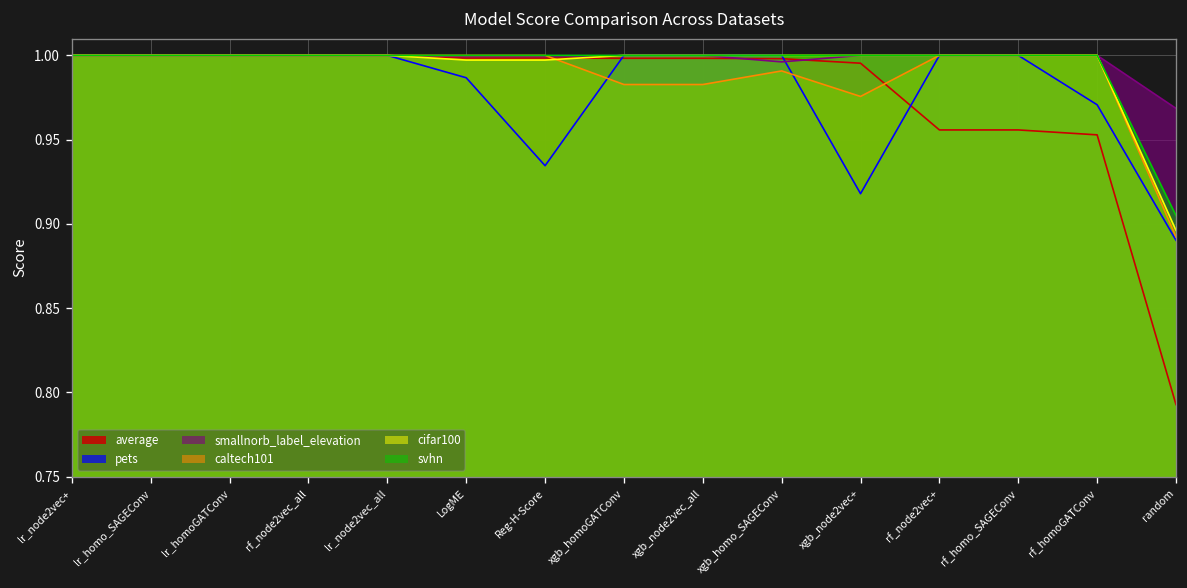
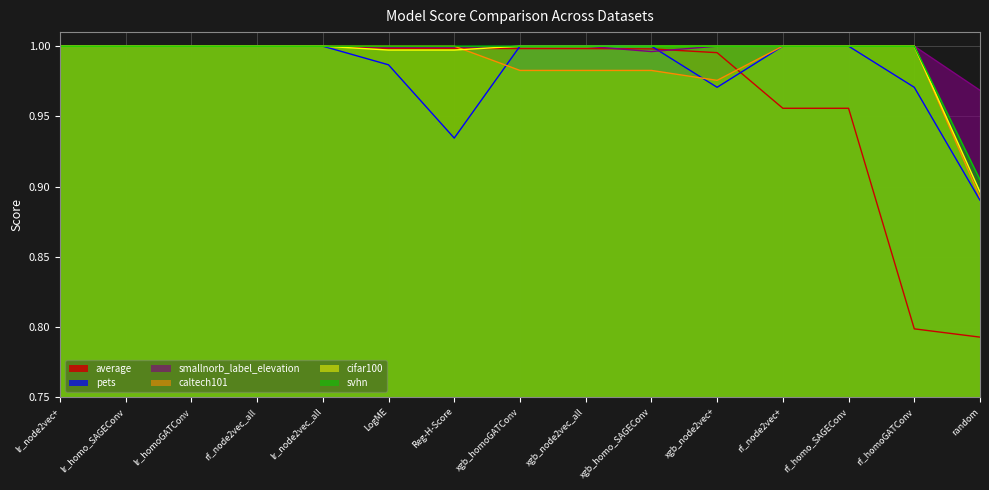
  {
    "average": {
      "xgb_homo_SAGEConv": 0.998,
      "xgb_node2vec+": 0.995,
      "rf_node2vec+": 0.956,
      "rf_homo_SAGEConv": 0.956,
-     "rf_homoGATConv": 0.953,
+     "rf_homoGATConv": 0.799,
      "random": 0.793
    },
    "pets": {
      "LogME": 0.987,
      "Reg-H-Score": 0.935,
-     "xgb_node2vec+": 0.918,
+     "xgb_node2vec+": 0.971,
      "rf_homoGATConv": 0.971,
      "random": 0.890
    },
    "smallnorb_label_elevation": {
      "xgb_homo_SAGEConv": 0.996,
      "random": 0.969
    },
    "caltech101": {
      "xgb_homoGATConv": 0.983,
      "xgb_node2vec_all": 0.983,
-     "xgb_homo_SAGEConv": 0.991,
+     "xgb_homo_SAGEConv": 0.983,
      "xgb_node2vec+": 0.976,
      "random": 0.892
    },
    "cifar100": {
      "random": 0.896
    },
    "svhn": {
      "random": 0.905
    }
  }
